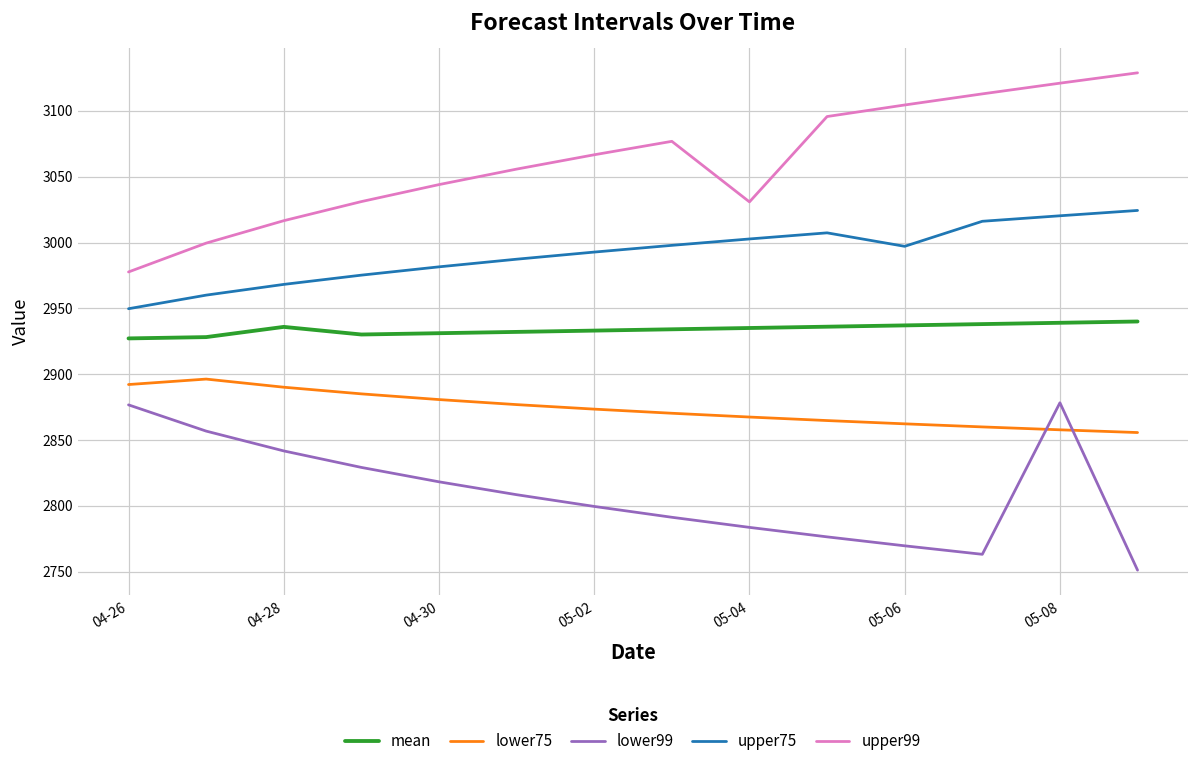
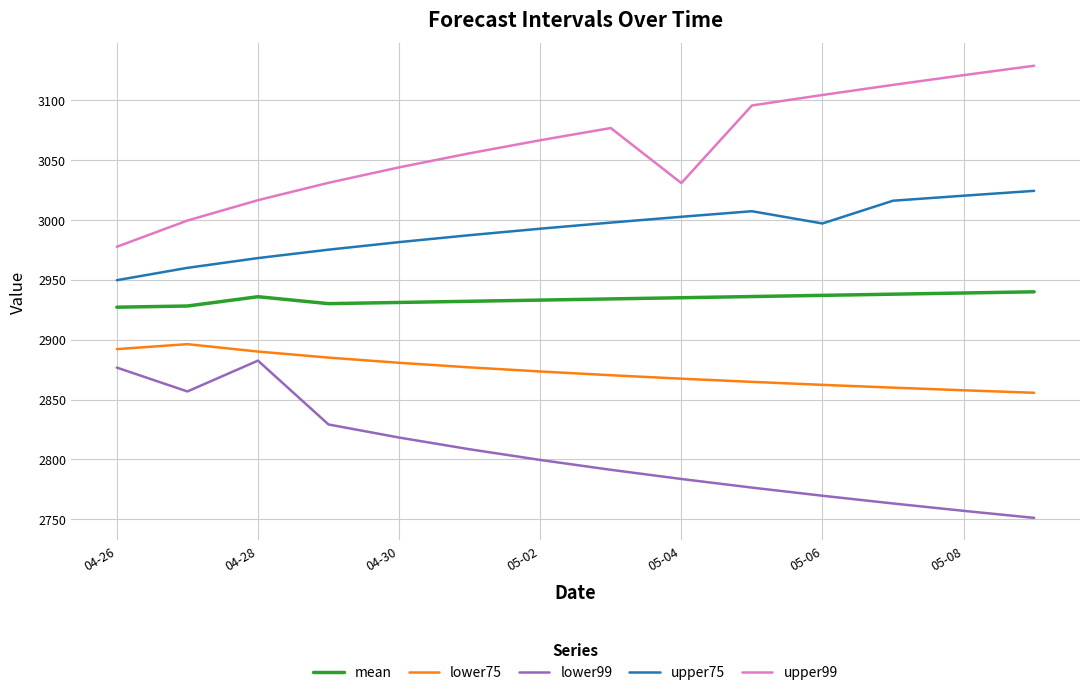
  {
    "mean": {
      "04-26": 2927,
      "04-28": 2936,
      "04-30": 2931,
      "05-02": 2933,
      "05-04": 2935,
      "05-06": 2937,
      "05-08": 2939
    },
    "lower75": {
      "04-26": 2892,
      "04-28": 2890,
      "04-30": 2881,
      "05-02": 2873,
      "05-04": 2867,
      "05-06": 2862,
      "05-08": 2858
    },
    "lower99": {
      "04-26": 2877,
-     "04-28": 2842,
+     "04-28": 2882,
      "04-30": 2818,
      "05-02": 2799,
      "05-04": 2784,
      "05-06": 2770,
-     "05-08": 2878
+     "05-08": 2757
    },
    "upper75": {
      "04-26": 2950,
      "04-28": 2968,
      "04-30": 2982,
      "05-02": 2993,
      "05-04": 3003,
      "05-06": 2997,
      "05-08": 3020
    },
    "upper99": {
      "04-26": 2978,
      "04-28": 3017,
      "04-30": 3044,
      "05-02": 3067,
      "05-04": 3031,
      "05-06": 3105,
      "05-08": 3121
    }
  }
